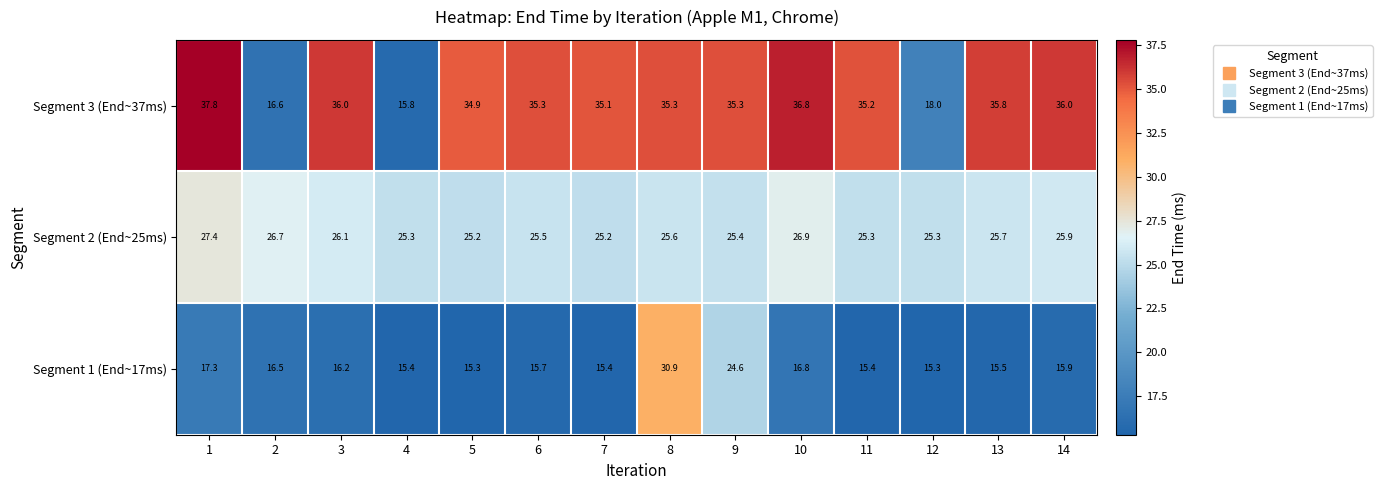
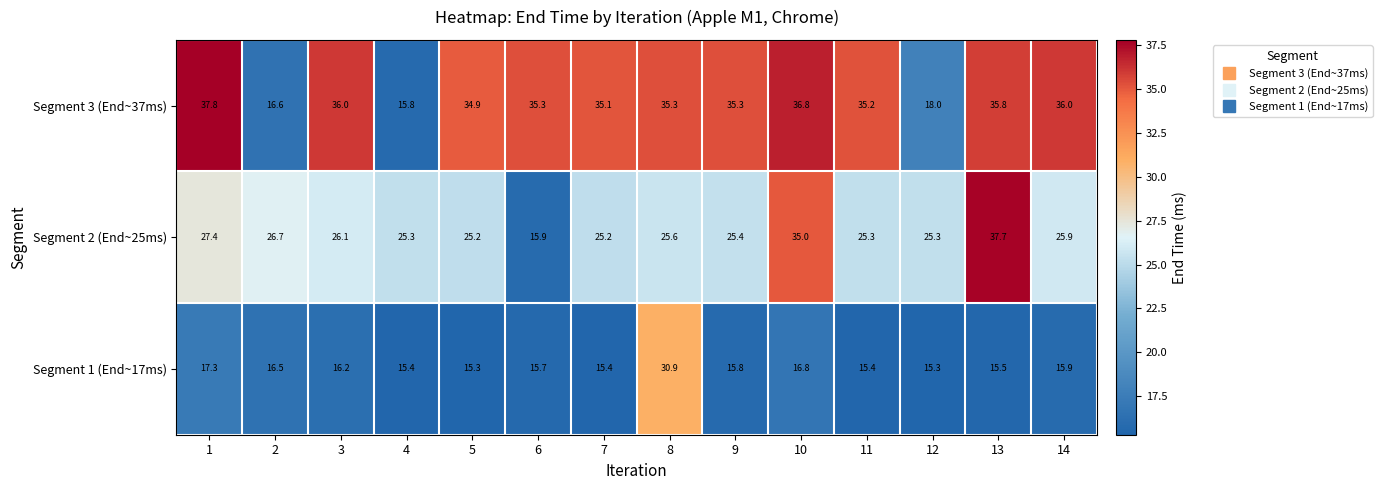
  {
    "Segment 3 (End~37ms)": {
      "1": 37.8,
      "2": 16.6,
      "3": 36.0,
      "4": 15.8,
      "5": 34.9,
      "6": 35.3,
      "7": 35.1,
      "8": 35.3,
      "9": 35.3,
      "10": 36.8,
      "11": 35.2,
      "12": 18.0,
      "13": 35.8,
      "14": 36.0
    },
    "Segment 2 (End~25ms)": {
      "1": 27.4,
      "2": 26.7,
      "3": 26.1,
      "4": 25.3,
      "5": 25.2,
-     "6": 25.5,
+     "6": 15.9,
      "7": 25.2,
      "8": 25.6,
      "9": 25.4,
-     "10": 26.9,
+     "10": 35.0,
      "11": 25.3,
      "12": 25.3,
-     "13": 25.7,
+     "13": 37.7,
      "14": 25.9
    },
    "Segment 1 (End~17ms)": {
      "1": 17.3,
      "2": 16.5,
      "3": 16.2,
      "4": 15.4,
      "5": 15.3,
      "6": 15.7,
      "7": 15.4,
      "8": 30.9,
-     "9": 24.6,
+     "9": 15.8,
      "10": 16.8,
      "11": 15.4,
      "12": 15.3,
      "13": 15.5,
      "14": 15.9
    }
  }
